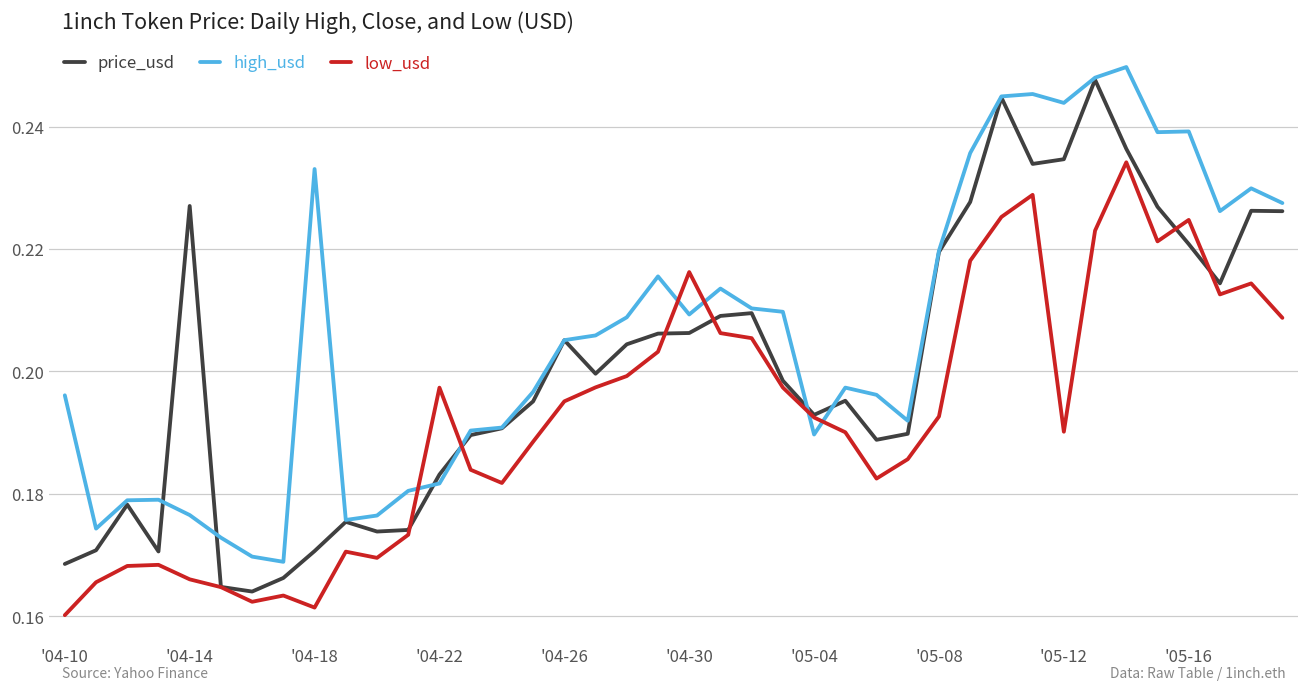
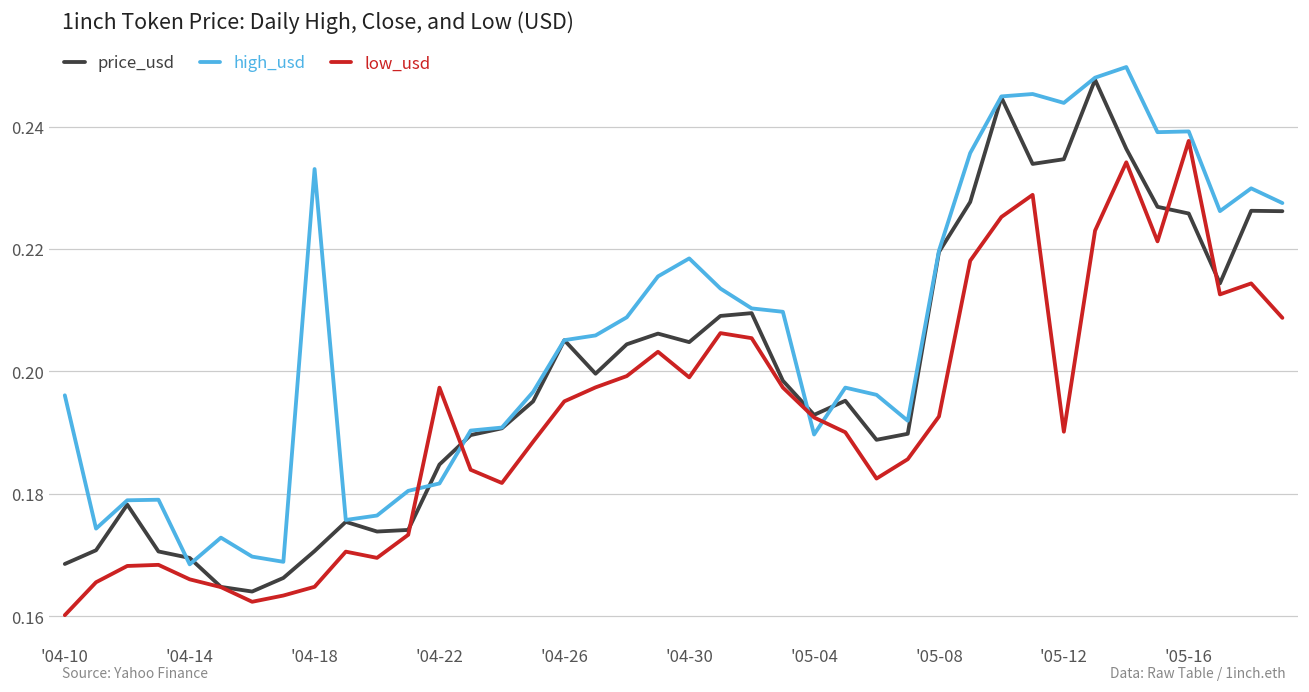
  {
    "price_usd": {
      "'04-10": 0.169,
-     "'04-14": 0.227,
+     "'04-14": 0.170,
      "'04-18": 0.171,
-     "'04-22": 0.183,
-     "'04-30": 0.206,
+     "'04-22": 0.185,
+     "'04-30": 0.205,
      "'05-12": 0.235,
-     "'05-16": 0.221
+     "'05-16": 0.226
    },
    "high_usd": {
      "'04-10": 0.196,
-     "'04-14": 0.177,
+     "'04-14": 0.168,
      "'04-18": 0.233,
      "'04-22": 0.182,
-     "'04-30": 0.209,
+     "'04-30": 0.218,
      "'05-04": 0.190,
      "'05-12": 0.244,
      "'05-16": 0.239
    },
    "low_usd": {
      "'04-10": 0.160,
      "'04-14": 0.166,
-     "'04-18": 0.161,
+     "'04-18": 0.165,
      "'04-22": 0.197,
      "'04-26": 0.195,
-     "'04-30": 0.216,
+     "'04-30": 0.199,
      "'05-08": 0.193,
      "'05-12": 0.190,
-     "'05-16": 0.225
+     "'05-16": 0.238
    }
  }
